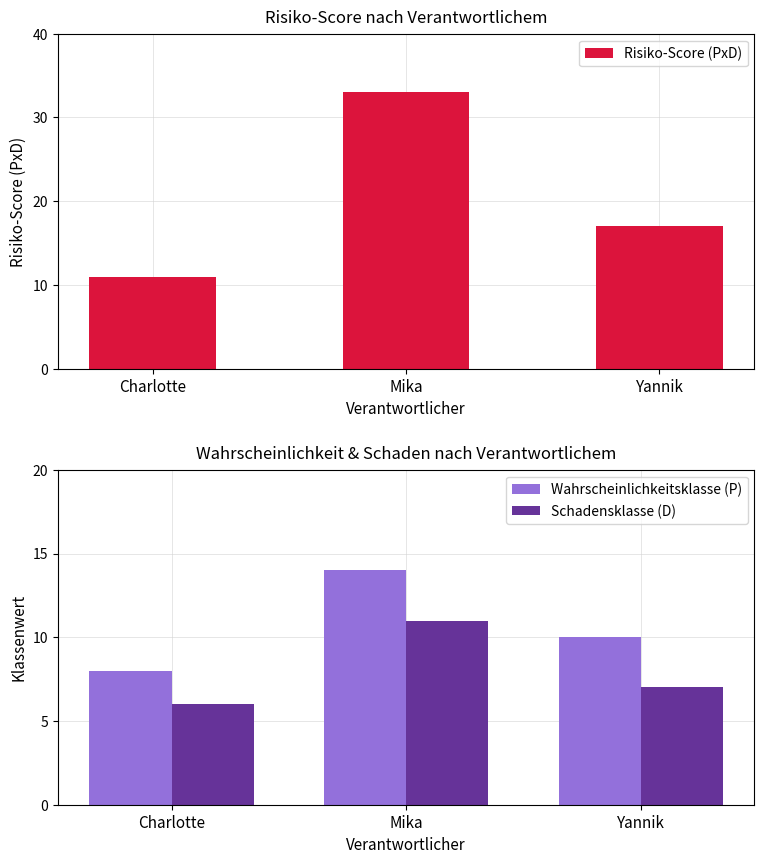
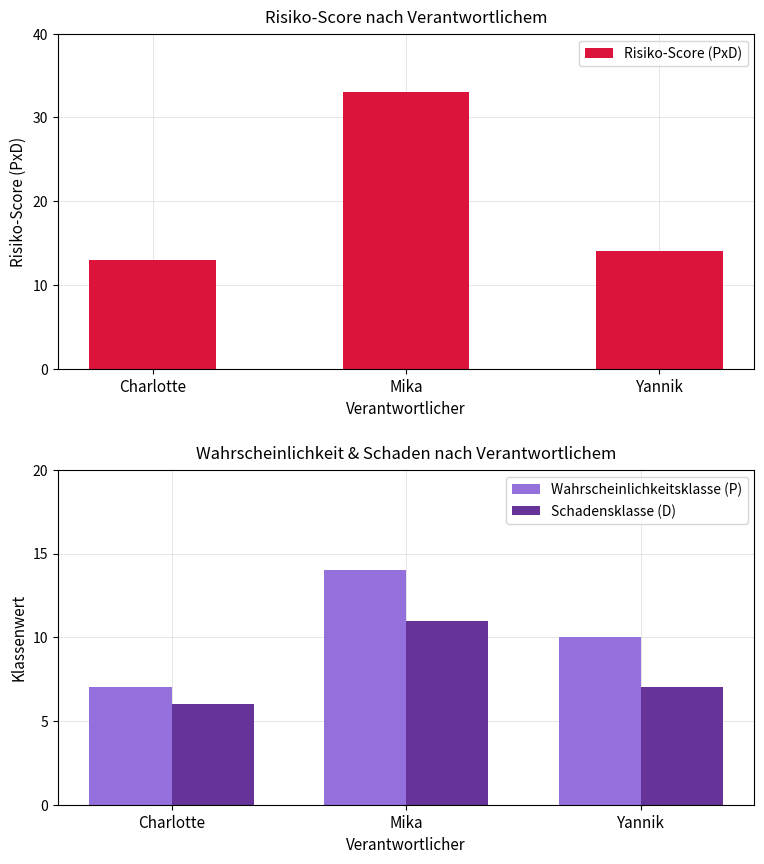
  {
    "Risiko-Score nach Verantwortlichem": {
-     "Charlotte": 11,
+     "Charlotte": 13,
      "Mika": 33,
-     "Yannik": 17
+     "Yannik": 14
    },
    "Wahrscheinlichkeit & Schaden nach Verantwortlichem": {
      "Wahrscheinlichkeitsklasse (P)": {
-       "Charlotte": 8,
+       "Charlotte": 7,
        "Mika": 14,
        "Yannik": 10
      },
      "Schadensklasse (D)": {
        "Charlotte": 6,
        "Mika": 11,
        "Yannik": 7
      }
    }
  }
